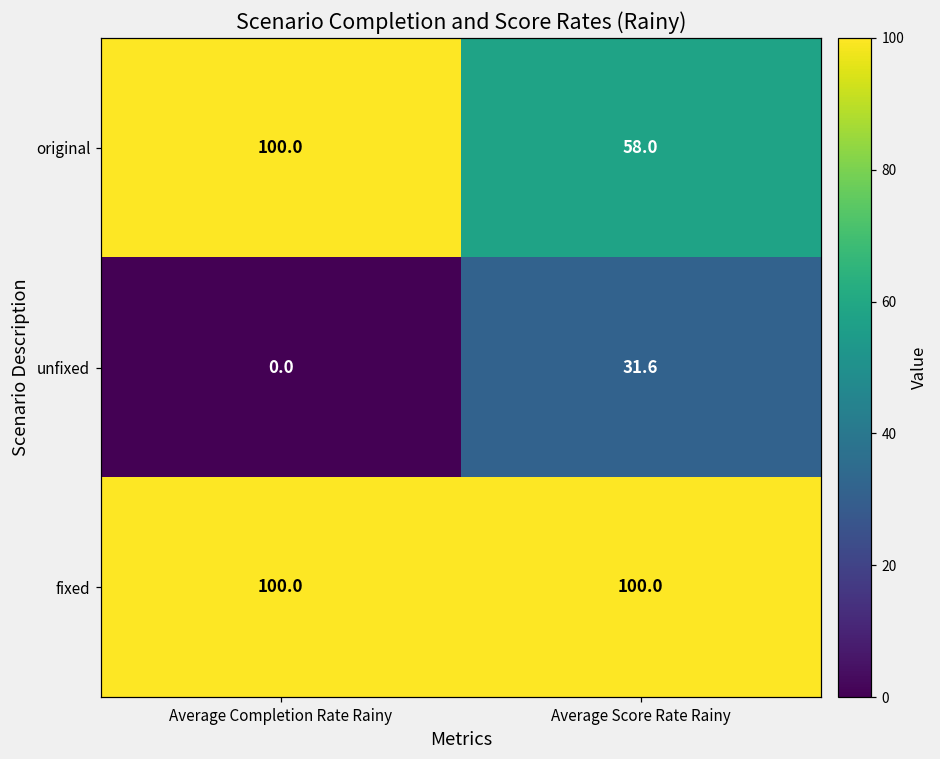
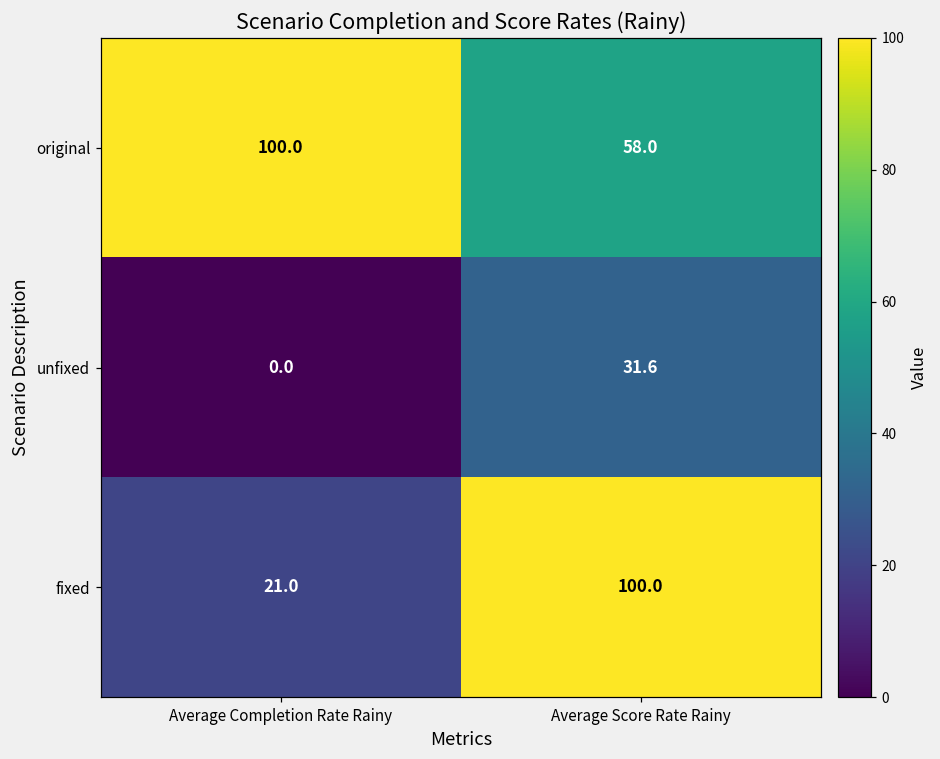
  {
    "original": {
      "Average Completion Rate Rainy": 100.0,
      "Average Score Rate Rainy": 58.0
    },
    "unfixed": {
      "Average Completion Rate Rainy": 0.0,
      "Average Score Rate Rainy": 31.6
    },
    "fixed": {
-     "Average Completion Rate Rainy": 100.0,
+     "Average Completion Rate Rainy": 21.0,
      "Average Score Rate Rainy": 100.0
    }
  }
